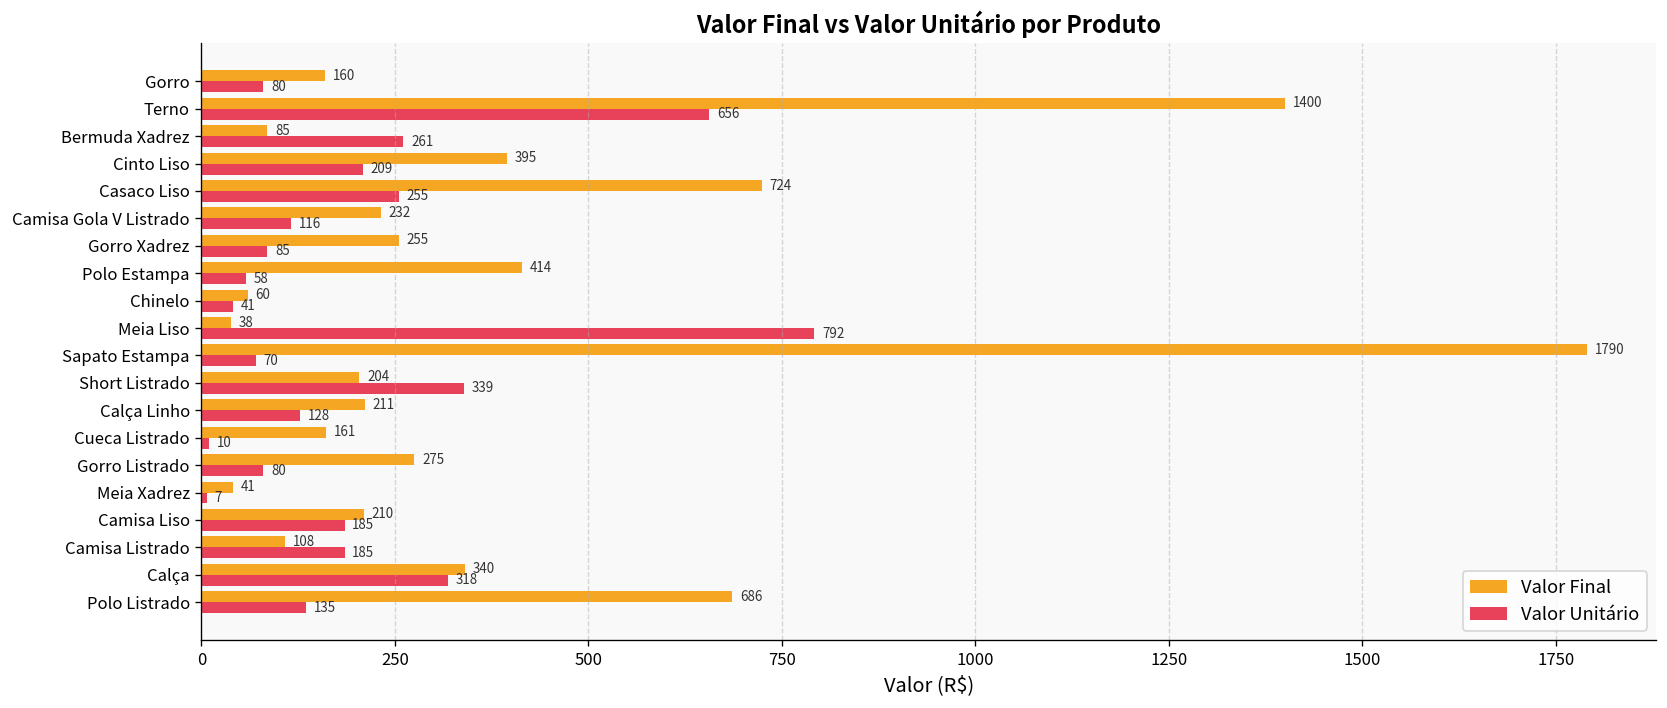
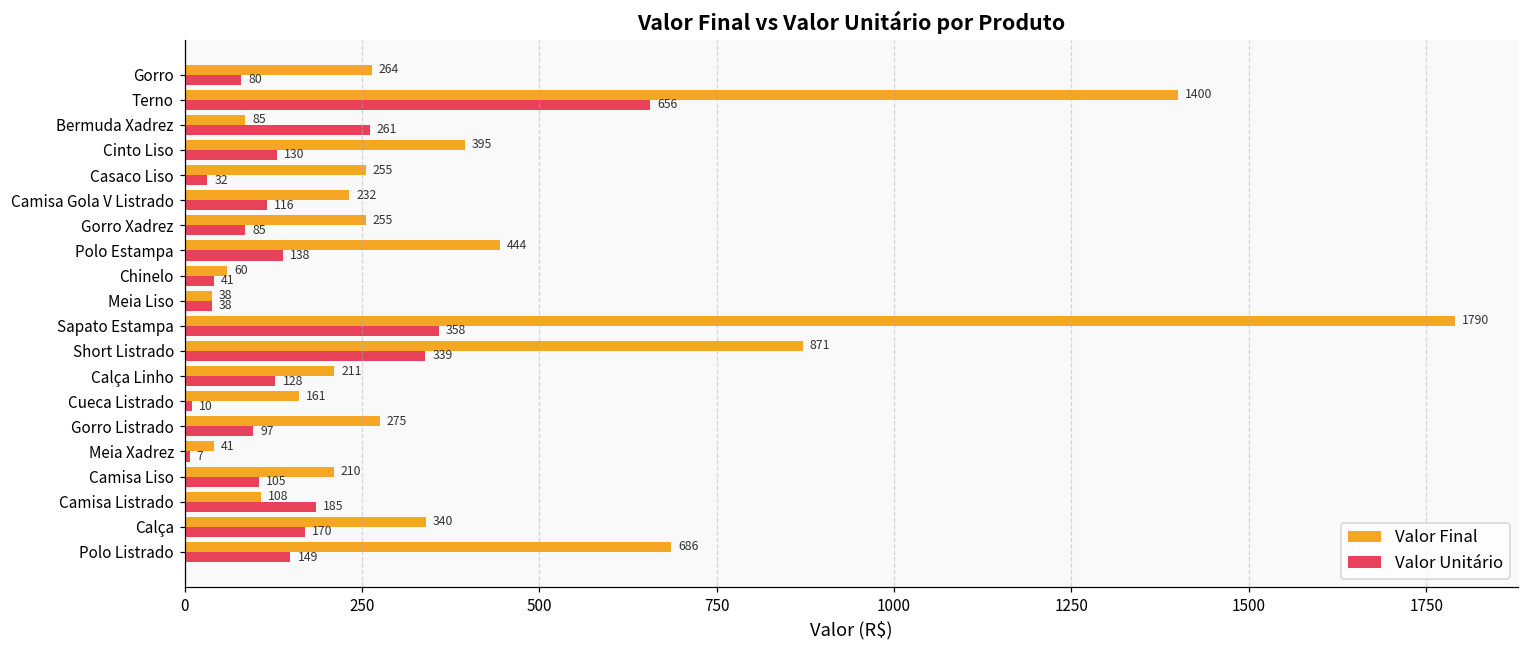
  {
    "Valor Final": {
-     "Gorro": 160,
+     "Gorro": 264,
      "Terno": 1400,
      "Bermuda Xadrez": 85,
      "Cinto Liso": 395,
-     "Casaco Liso": 724,
+     "Casaco Liso": 255,
      "Camisa Gola V Listrado": 232,
      "Gorro Xadrez": 255,
-     "Polo Estampa": 414,
+     "Polo Estampa": 444,
      "Chinelo": 60,
      "Meia Liso": 38,
      "Sapato Estampa": 1790,
-     "Short Listrado": 204,
+     "Short Listrado": 871,
      "Calça Linho": 211,
      "Cueca Listrado": 161,
      "Gorro Listrado": 275,
      "Meia Xadrez": 41,
      "Camisa Liso": 210,
      "Camisa Listrado": 108,
      "Calça": 340,
      "Polo Listrado": 686
    },
    "Valor Unitário": {
      "Gorro": 80,
      "Terno": 656,
      "Bermuda Xadrez": 261,
-     "Cinto Liso": 209,
-     "Casaco Liso": 255,
+     "Cinto Liso": 130,
+     "Casaco Liso": 32,
      "Camisa Gola V Listrado": 116,
      "Gorro Xadrez": 85,
-     "Polo Estampa": 58,
+     "Polo Estampa": 138,
      "Chinelo": 41,
-     "Meia Liso": 792,
-     "Sapato Estampa": 70,
+     "Meia Liso": 38,
+     "Sapato Estampa": 358,
      "Short Listrado": 339,
      "Calça Linho": 128,
      "Cueca Listrado": 10,
-     "Gorro Listrado": 80,
+     "Gorro Listrado": 97,
      "Meia Xadrez": 7,
-     "Camisa Liso": 185,
+     "Camisa Liso": 105,
      "Camisa Listrado": 185,
-     "Calça": 318,
-     "Polo Listrado": 135
+     "Calça": 170,
+     "Polo Listrado": 149
    }
  }
